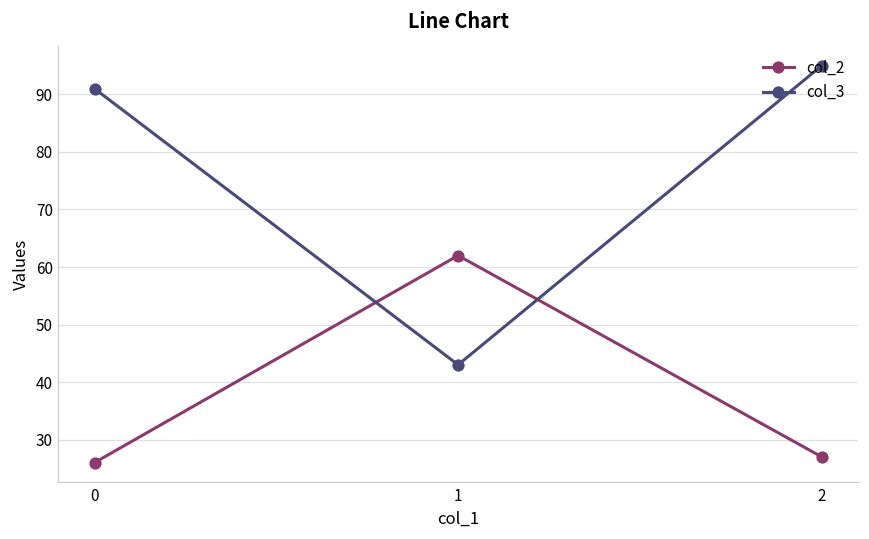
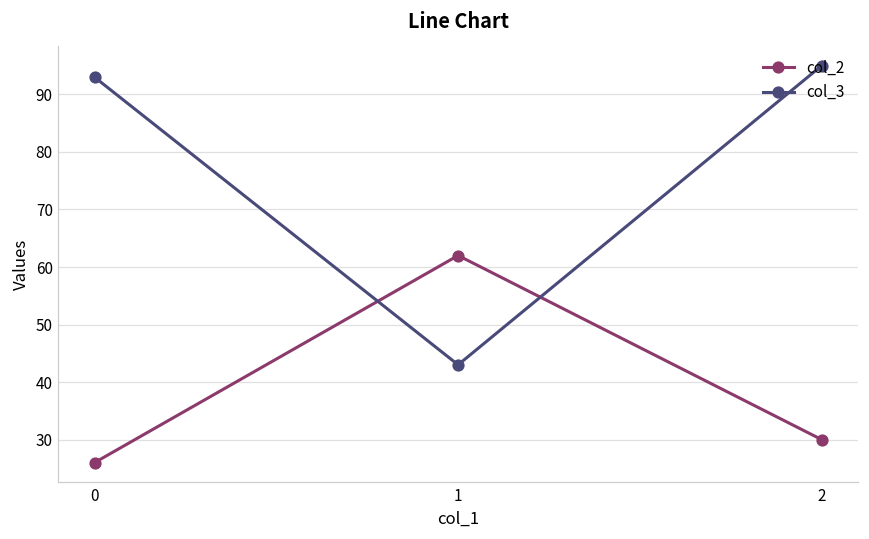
  {
    "col_2": {
      "0": 26,
      "1": 62,
-     "2": 27
+     "2": 30
    },
    "col_3": {
-     "0": 91,
+     "0": 93,
      "1": 43,
      "2": 95
    }
  }
